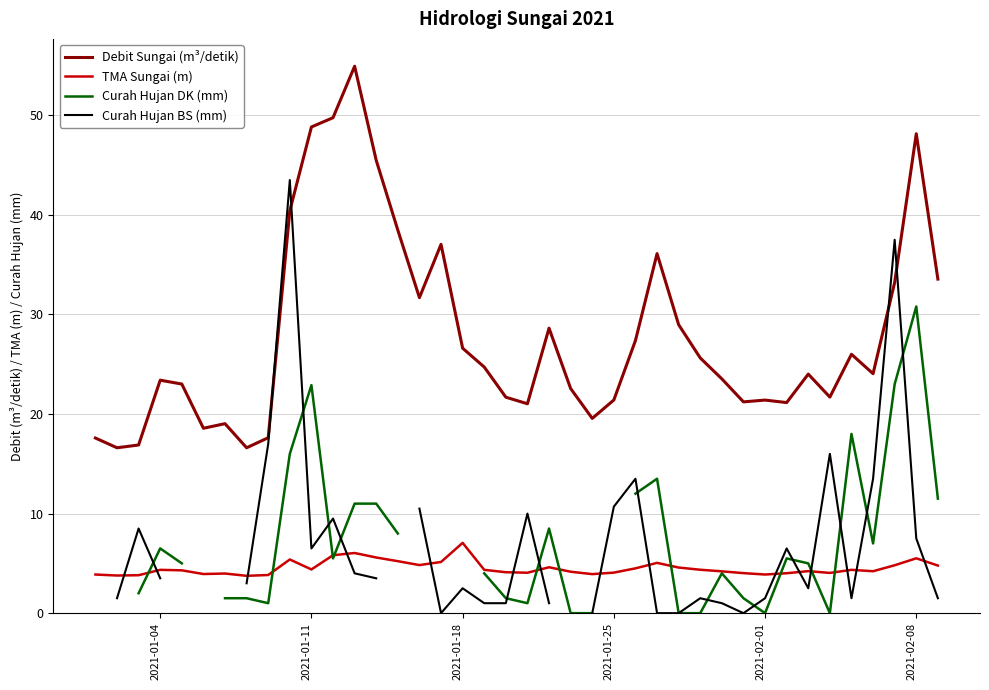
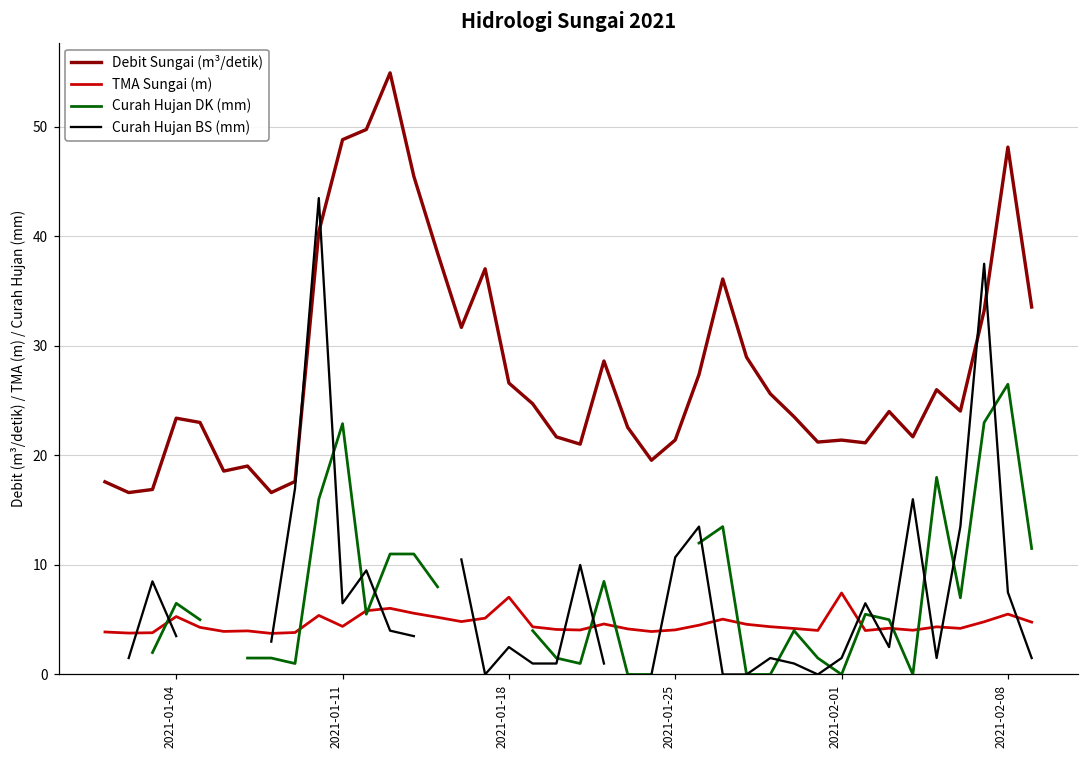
  {
    "Debit Sungai (m³/detik)": {
      "2021-01-04": 23,
      "2021-01-11": 49,
      "2021-01-18": 27,
      "2021-01-25": 21,
      "2021-02-01": 21,
      "2021-02-08": 48
    },
    "TMA Sungai (m)": {
-     "2021-01-04": 4,
+     "2021-01-04": 5,
      "2021-01-11": 4,
      "2021-01-18": 7,
      "2021-01-25": 4,
-     "2021-02-01": 4,
+     "2021-02-01": 7,
      "2021-02-08": 6
    },
    "Curah Hujan DK (mm)": {
      "2021-01-04": 7,
      "2021-01-11": 23,
      "2021-02-01": 0,
-     "2021-02-08": 31
+     "2021-02-08": 27
    },
    "Curah Hujan BS (mm)": {
      "2021-01-04": 4,
      "2021-01-11": 7,
      "2021-01-18": 3,
      "2021-01-25": 11,
      "2021-02-01": 2,
      "2021-02-08": 8
    }
  }
